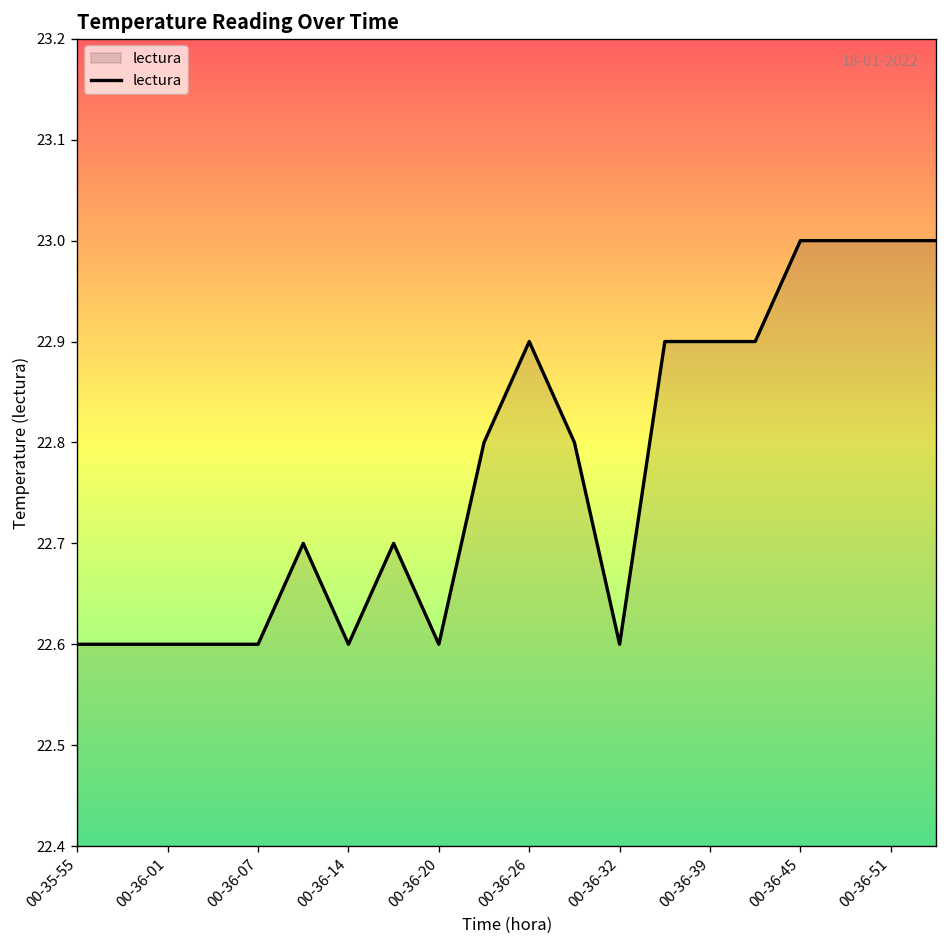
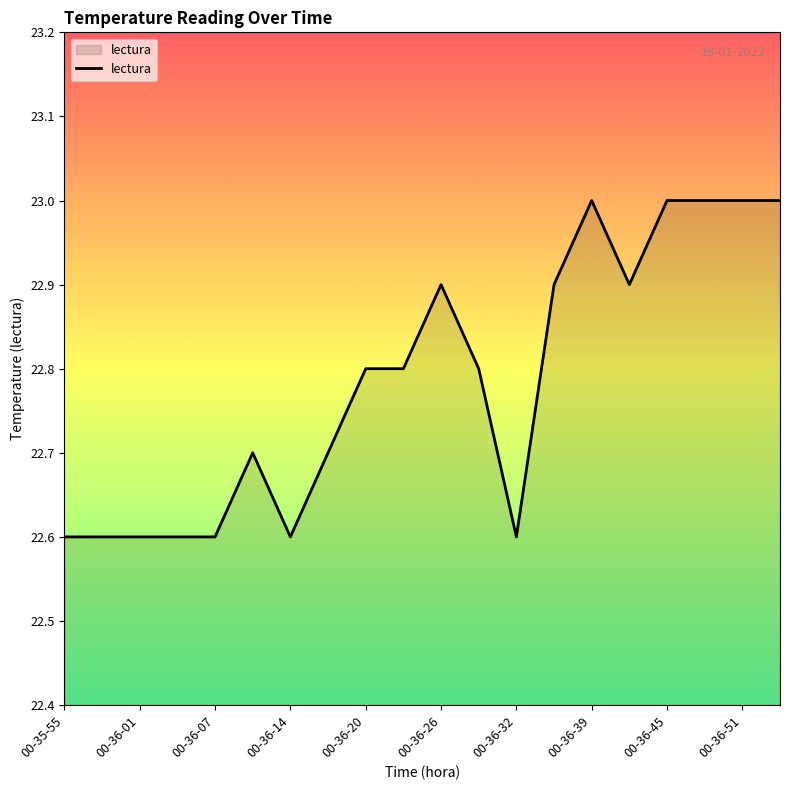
  {
    "00-35-55": 22.6,
    "00-36-01": 22.6,
    "00-36-07": 22.6,
    "00-36-14": 22.6,
-   "00-36-20": 22.6,
+   "00-36-20": 22.8,
    "00-36-26": 22.9,
    "00-36-32": 22.6,
-   "00-36-39": 22.9,
+   "00-36-39": 23.0,
    "00-36-45": 23.0,
    "00-36-51": 23.0
  }
